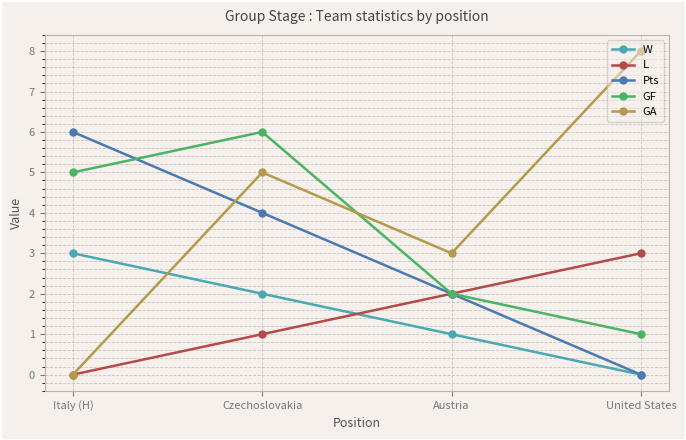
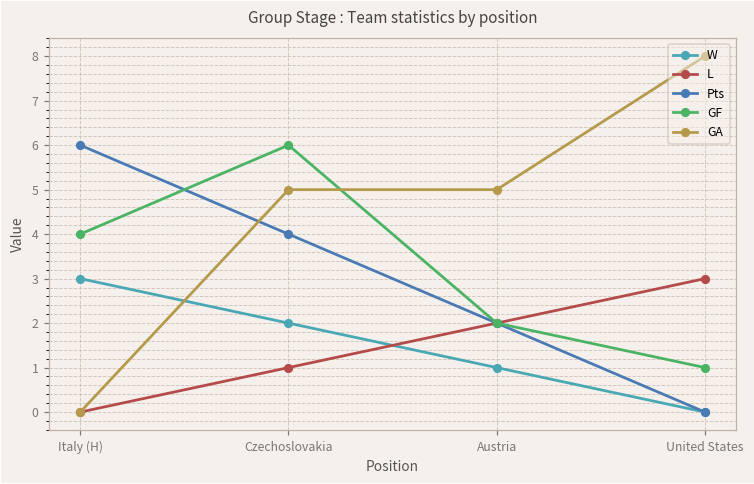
  {
    "L": {
      "Czechoslovakia": 1,
      "United States": 3
    },
    "GF": {
-     "Italy (H)": 5,
+     "Italy (H)": 4,
      "Czechoslovakia": 6,
      "United States": 1
    },
    "GA": {
      "Czechoslovakia": 5,
-     "Austria": 3
+     "Austria": 5
    }
  }
